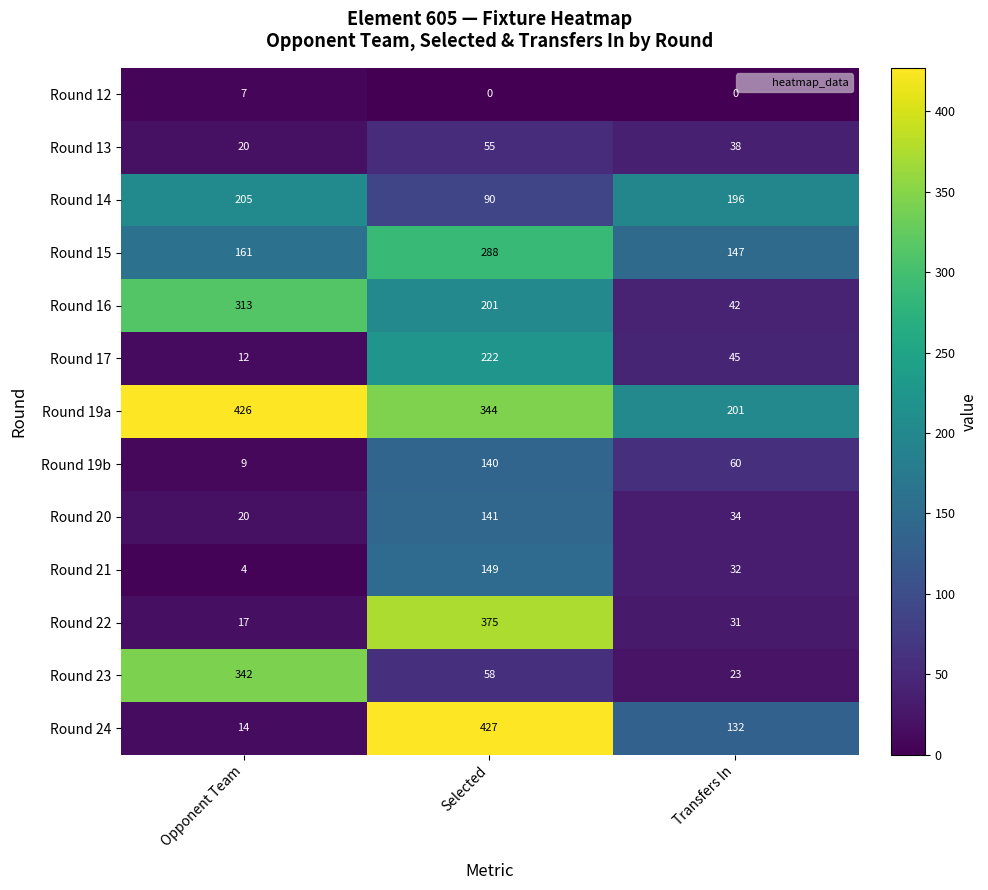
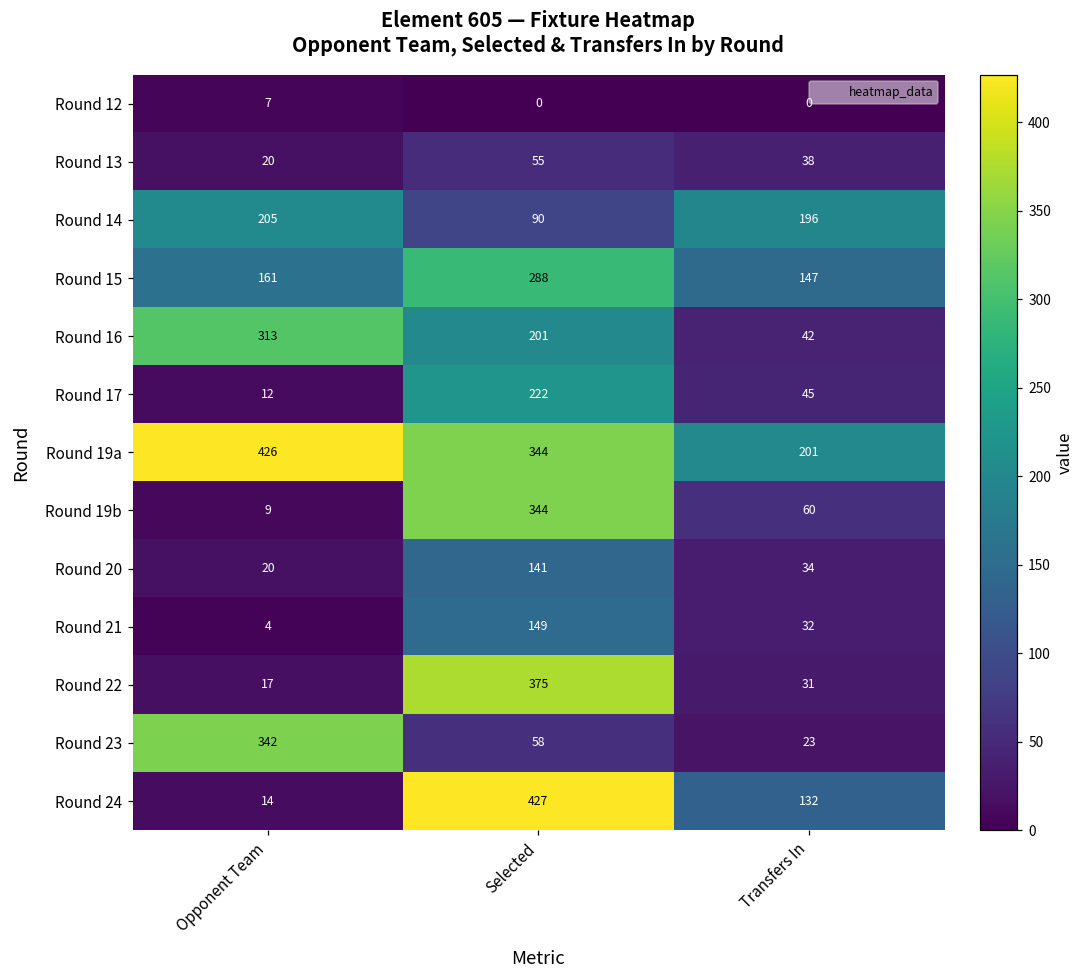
  {
    "Round 12": {
      "Opponent Team": 7,
      "Selected": 0
    },
    "Round 13": {
      "Opponent Team": 20,
      "Selected": 55,
      "Transfers In": 38
    },
    "Round 14": {
      "Opponent Team": 205,
      "Selected": 90,
      "Transfers In": 196
    },
    "Round 15": {
      "Opponent Team": 161,
      "Selected": 288,
      "Transfers In": 147
    },
    "Round 16": {
      "Opponent Team": 313,
      "Selected": 201,
      "Transfers In": 42
    },
    "Round 17": {
      "Opponent Team": 12,
      "Selected": 222,
      "Transfers In": 45
    },
    "Round 19a": {
      "Opponent Team": 426,
      "Selected": 344,
      "Transfers In": 201
    },
    "Round 19b": {
      "Opponent Team": 9,
-     "Selected": 140,
+     "Selected": 344,
      "Transfers In": 60
    },
    "Round 20": {
      "Opponent Team": 20,
      "Selected": 141,
      "Transfers In": 34
    },
    "Round 21": {
      "Opponent Team": 4,
      "Selected": 149,
      "Transfers In": 32
    },
    "Round 22": {
      "Opponent Team": 17,
      "Selected": 375,
      "Transfers In": 31
    },
    "Round 23": {
      "Opponent Team": 342,
      "Selected": 58,
      "Transfers In": 23
    },
    "Round 24": {
      "Opponent Team": 14,
      "Selected": 427,
      "Transfers In": 132
    }
  }
